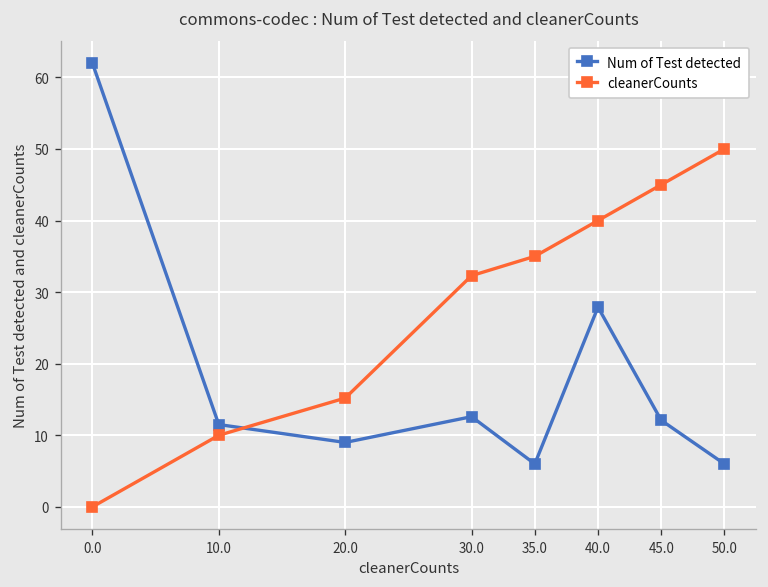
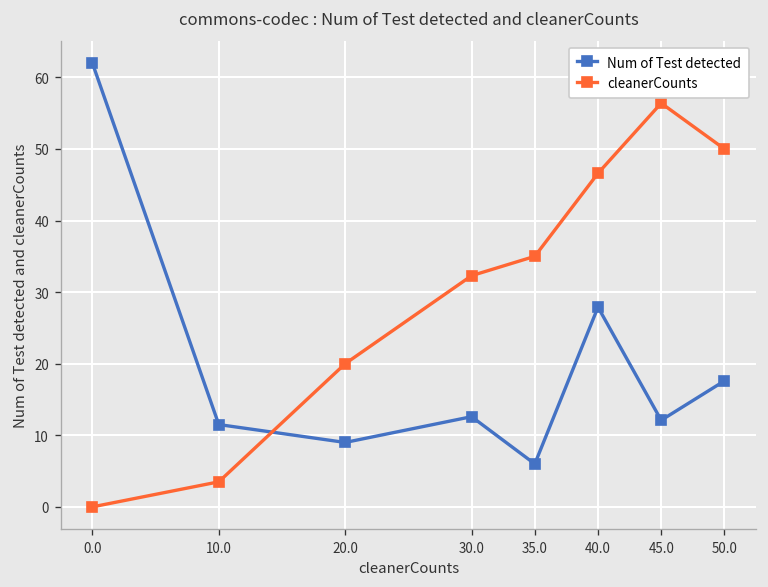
  {
    "Num of Test detected": {
      "0.0": 62,
      "10.0": 12,
      "20.0": 9,
      "30.0": 13,
      "35.0": 6,
      "40.0": 28,
      "45.0": 12,
-     "50.0": 6
+     "50.0": 18
    },
    "cleanerCounts": {
      "0.0": 0,
-     "10.0": 10,
-     "20.0": 15,
+     "10.0": 4,
+     "20.0": 20,
      "30.0": 32,
      "35.0": 35,
-     "40.0": 40,
-     "45.0": 45,
+     "40.0": 47,
+     "45.0": 56,
      "50.0": 50
    }
  }
